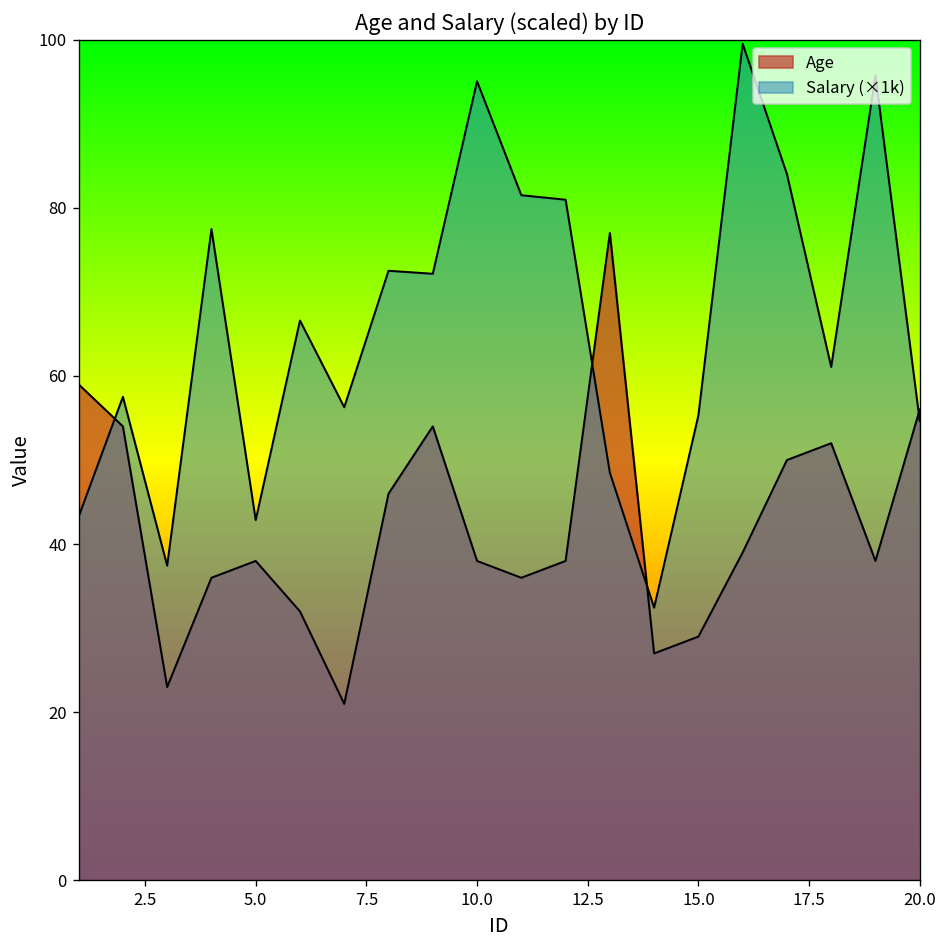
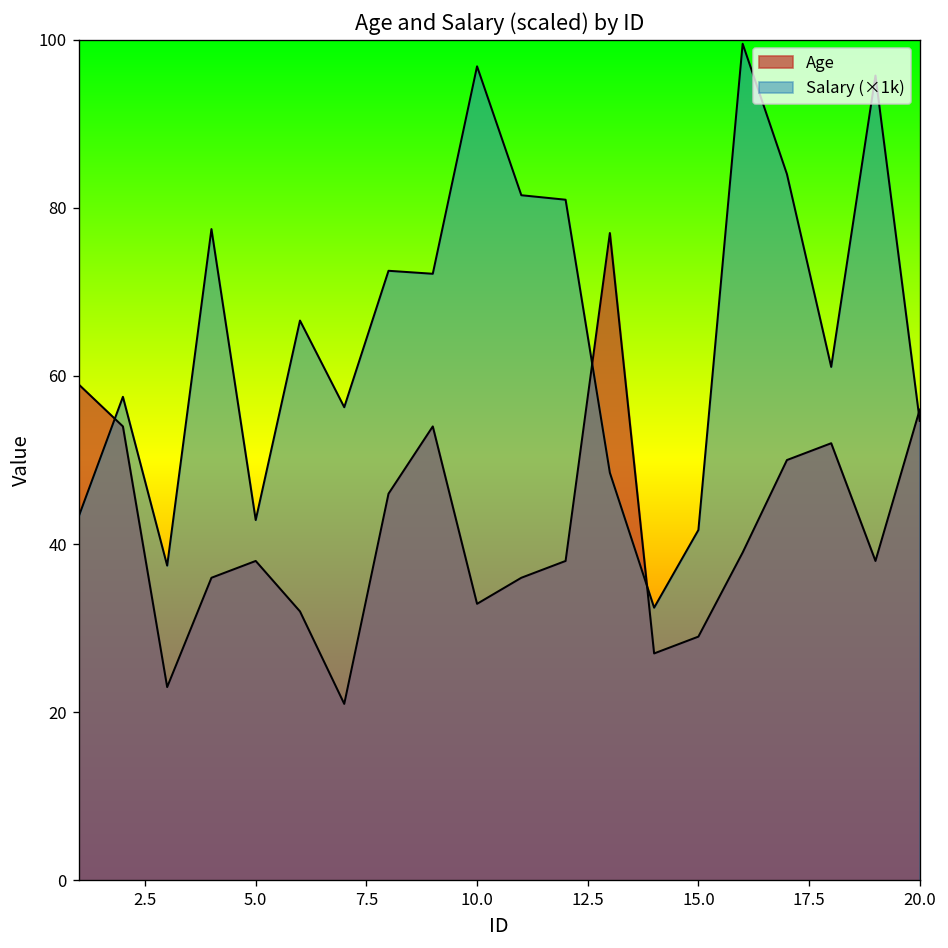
  {
    "Age": {
      "5.0": 38,
-     "10.0": 38,
+     "10.0": 33,
      "15.0": 29,
      "20.0": 56
    },
    "Salary (×1k)": {
      "5.0": 43,
-     "10.0": 95,
-     "15.0": 55,
+     "10.0": 97,
+     "15.0": 42,
      "20.0": 55
    }
  }
